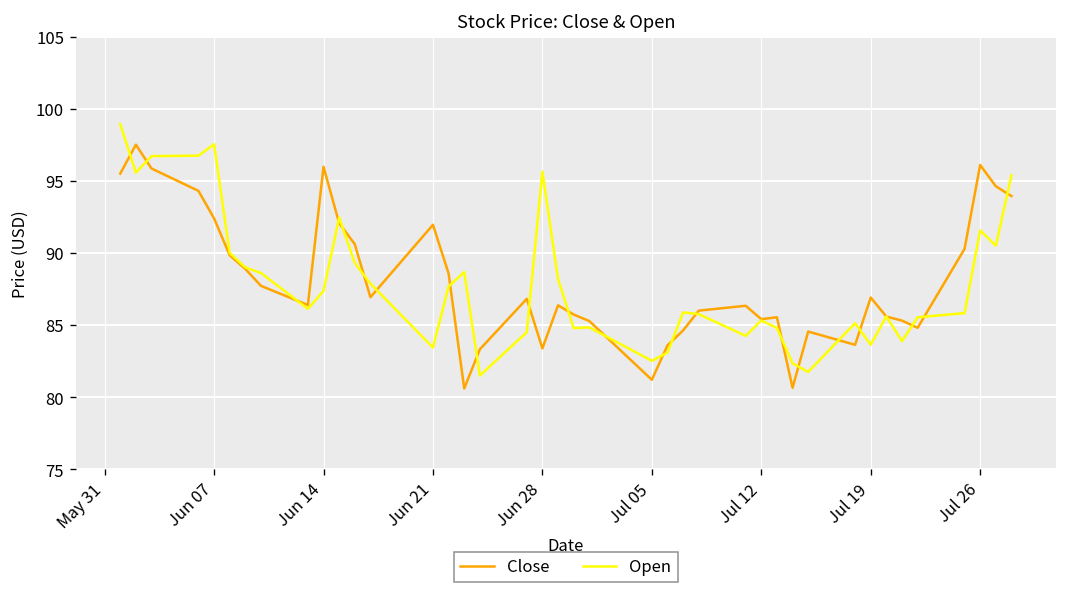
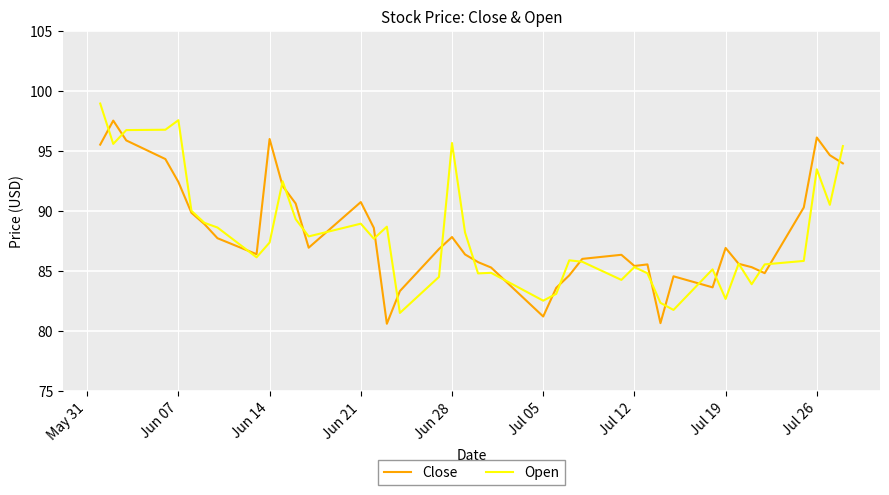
  {
    "Close": {
      "Jun 07": 92.4,
      "Jun 14": 96.0,
-     "Jun 21": 92.0,
-     "Jun 28": 83.4,
+     "Jun 21": 90.7,
+     "Jun 28": 87.8,
      "Jul 05": 81.2,
      "Jul 19": 86.9,
      "Jul 26": 96.1
    },
    "Open": {
      "Jun 07": 97.5,
      "Jun 14": 87.4,
-     "Jun 21": 83.4,
+     "Jun 21": 88.9,
      "Jun 28": 95.6,
      "Jul 05": 82.5,
-     "Jul 19": 83.6,
-     "Jul 26": 91.6
+     "Jul 19": 82.7,
+     "Jul 26": 93.5
    }
  }
